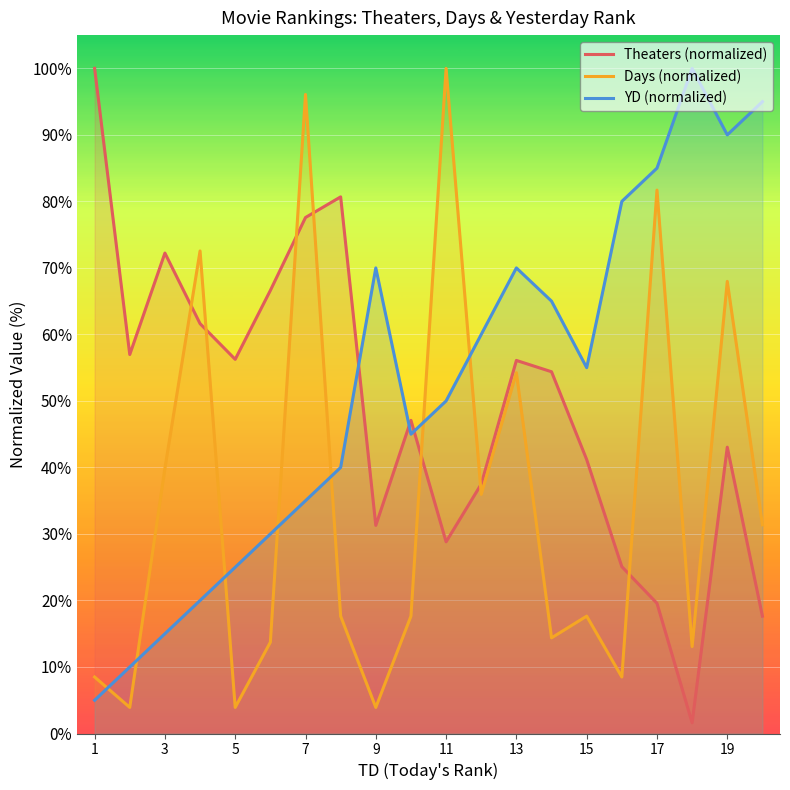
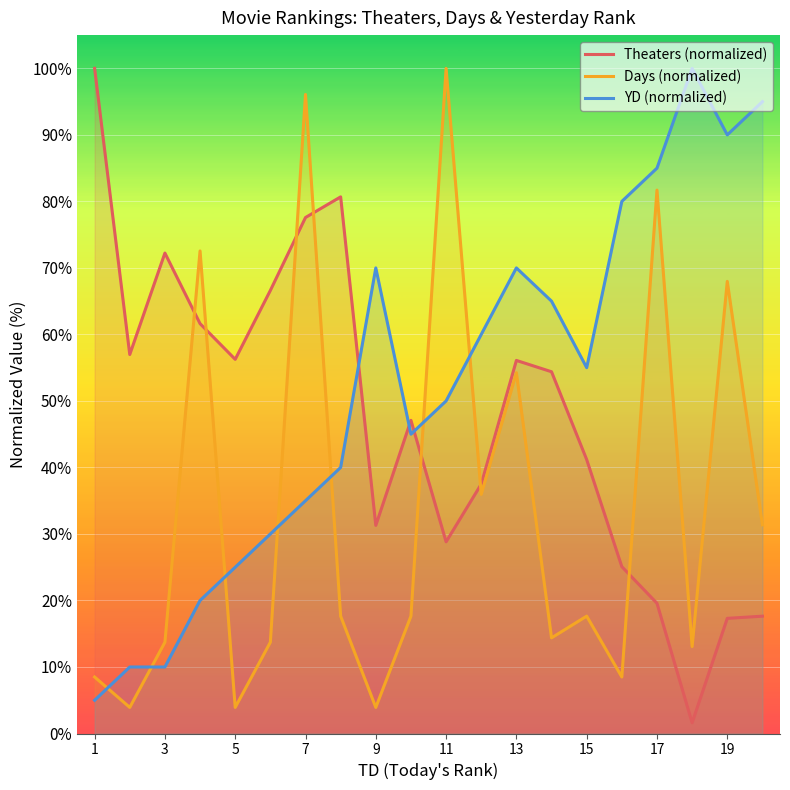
  {
    "Theaters (normalized)": {
      "1": "100%",
      "3": "72%",
      "5": "56%",
      "7": "78%",
      "9": "31%",
      "11": "29%",
      "13": "56%",
      "15": "41%",
      "17": "20%",
-     "19": "43%"
+     "19": "17%"
    },
    "Days (normalized)": {
      "1": "8%",
-     "3": "40%",
+     "3": "14%",
      "5": "4%",
      "7": "96%",
      "9": "4%",
      "11": "100%",
      "13": "54%",
      "15": "18%",
      "17": "82%",
      "19": "68%"
    },
    "YD (normalized)": {
      "1": "5%",
-     "3": "15%",
+     "3": "10%",
      "5": "25%",
      "7": "35%",
      "9": "70%",
      "11": "50%",
      "13": "70%",
      "15": "55%",
      "17": "85%",
      "19": "90%"
    }
  }
